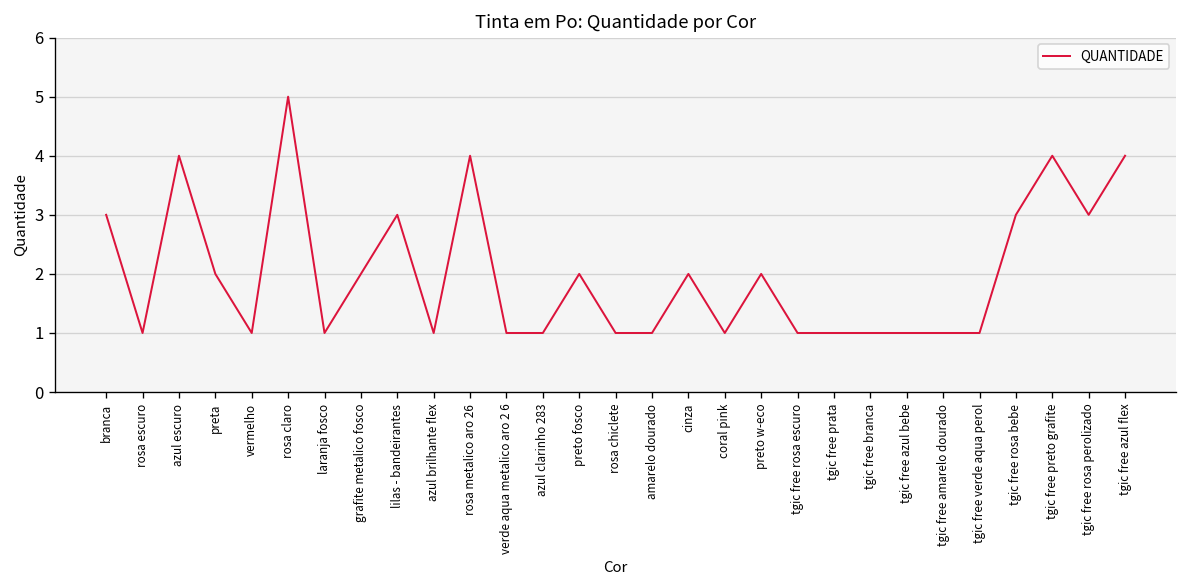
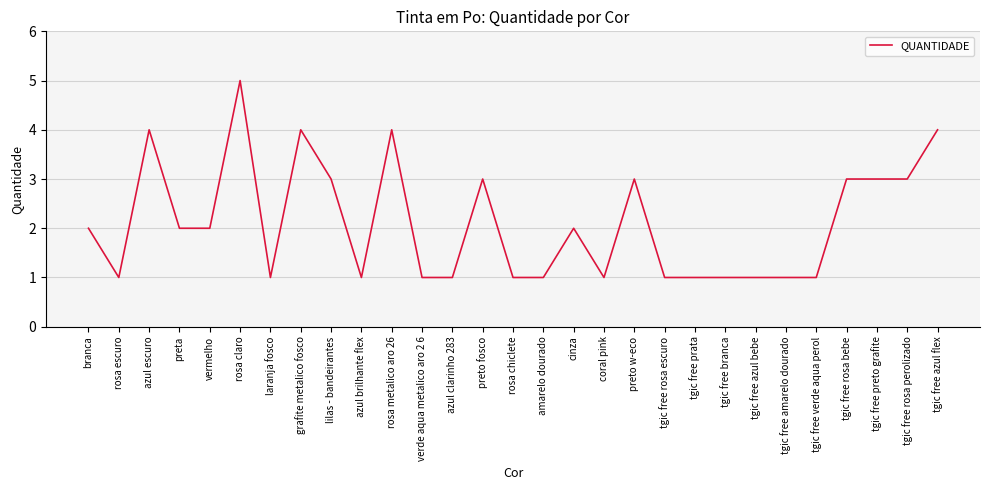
  {
-   "branca": 3,
+   "branca": 2,
    "rosa escuro": 1,
    "azul escuro": 4,
    "preta": 2,
-   "vermelho": 1,
+   "vermelho": 2,
    "rosa claro": 5,
    "laranja fosco": 1,
-   "grafite metalico fosco": 2,
+   "grafite metalico fosco": 4,
    "lilas - bandeirantes": 3,
    "azul brilhante flex": 1,
    "rosa metalico aro 26": 4,
    "verde aqua metalico aro 2 6": 1,
    "azul clarinho 283": 1,
-   "preto fosco": 2,
+   "preto fosco": 3,
    "rosa chiclete": 1,
    "amarelo dourado": 1,
    "cinza": 2,
    "coral pink": 1,
-   "preto w-eco": 2,
+   "preto w-eco": 3,
    "tgic free rosa escuro": 1,
    "tgic free prata": 1,
    "tgic free branca": 1,
    "tgic free azul bebe": 1,
    "tgic free amarelo dourado": 1,
    "tgic free verde aqua perol": 1,
    "tgic free rosa bebe": 3,
-   "tgic free preto grafite": 4,
+   "tgic free preto grafite": 3,
    "tgic free rosa perolizado": 3,
    "tgic free azul flex": 4
  }
